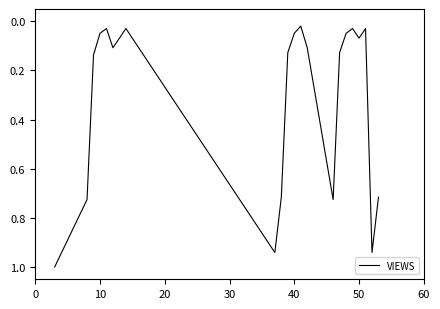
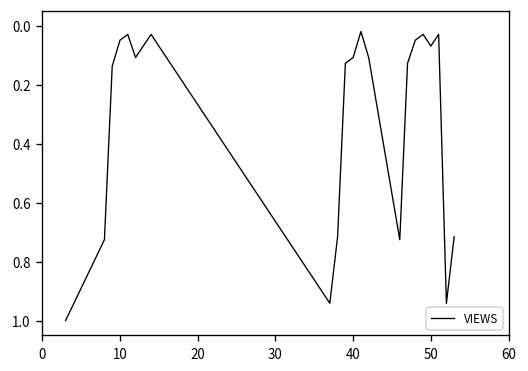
  {
    "10": 0.05,
-   "40": 0.05,
+   "40": 0.11,
    "50": 0.07
  }
